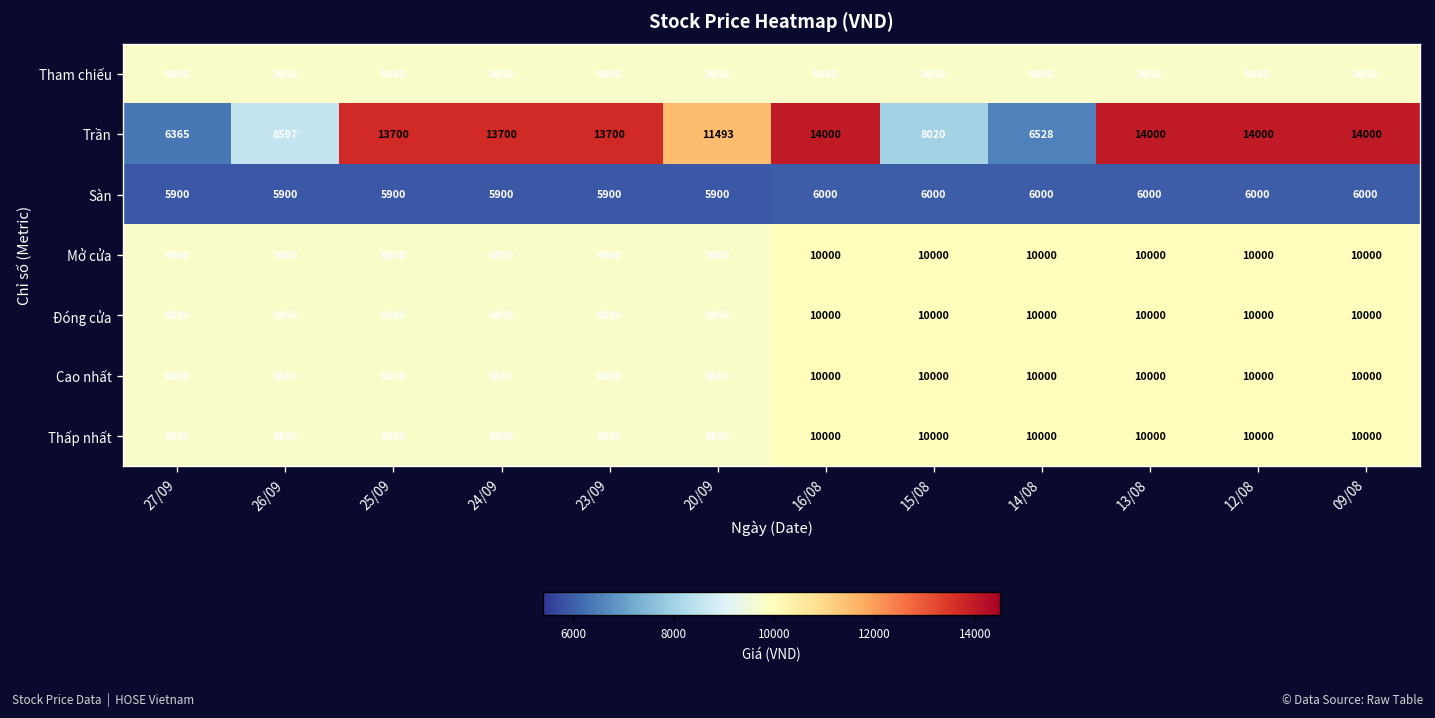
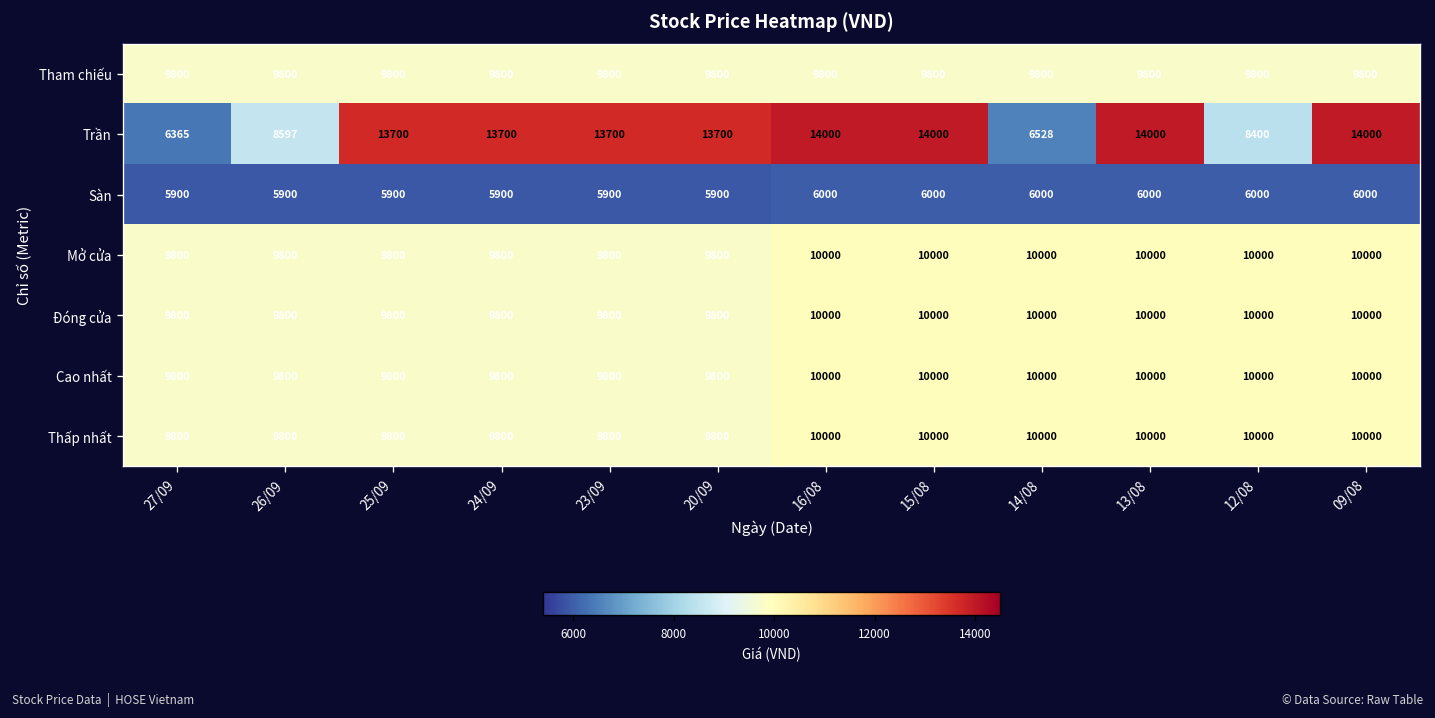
  {
    "Tham chiếu": {
      "27/09": 9800,
      "26/09": 9800,
      "25/09": 9800,
      "24/09": 9800,
      "23/09": 9800,
      "20/09": 9800,
      "16/08": 9800,
      "15/08": 9800,
      "14/08": 9800,
      "13/08": 9800,
      "12/08": 9800,
      "09/08": 9800
    },
    "Trần": {
      "27/09": 6365,
      "26/09": 8597,
      "25/09": 13700,
      "24/09": 13700,
      "23/09": 13700,
-     "20/09": 11493,
+     "20/09": 13700,
      "16/08": 14000,
-     "15/08": 8020,
+     "15/08": 14000,
      "14/08": 6528,
      "13/08": 14000,
-     "12/08": 14000,
+     "12/08": 8400,
      "09/08": 14000
    },
    "Sàn": {
      "27/09": 5900,
      "26/09": 5900,
      "25/09": 5900,
      "24/09": 5900,
      "23/09": 5900,
      "20/09": 5900,
      "16/08": 6000,
      "15/08": 6000,
      "14/08": 6000,
      "13/08": 6000,
      "12/08": 6000,
      "09/08": 6000
    },
    "Mở cửa": {
      "27/09": 9800,
      "26/09": 9800,
      "25/09": 9800,
      "24/09": 9800,
      "23/09": 9800,
      "20/09": 9800,
      "16/08": 10000,
      "15/08": 10000,
      "14/08": 10000,
      "13/08": 10000,
      "12/08": 10000,
      "09/08": 10000
    },
    "Đóng cửa": {
      "27/09": 9800,
      "26/09": 9800,
      "25/09": 9800,
      "24/09": 9800,
      "23/09": 9800,
      "20/09": 9800,
      "16/08": 10000,
      "15/08": 10000,
      "14/08": 10000,
      "13/08": 10000,
      "12/08": 10000,
      "09/08": 10000
    },
    "Cao nhất": {
      "27/09": 9800,
      "26/09": 9800,
      "25/09": 9800,
      "24/09": 9800,
      "23/09": 9800,
      "20/09": 9800,
      "16/08": 10000,
      "15/08": 10000,
      "14/08": 10000,
      "13/08": 10000,
      "12/08": 10000,
      "09/08": 10000
    },
    "Thấp nhất": {
      "27/09": 9800,
      "26/09": 9800,
      "25/09": 9800,
      "24/09": 9800,
      "23/09": 9800,
      "20/09": 9800,
      "16/08": 10000,
      "15/08": 10000,
      "14/08": 10000,
      "13/08": 10000,
      "12/08": 10000,
      "09/08": 10000
    }
  }
